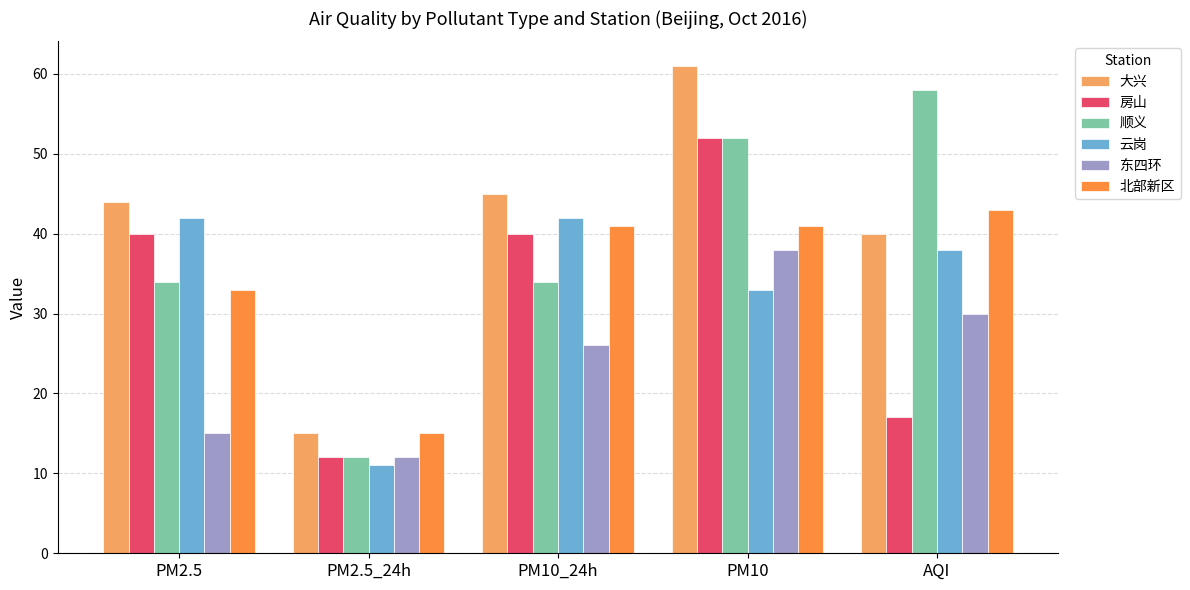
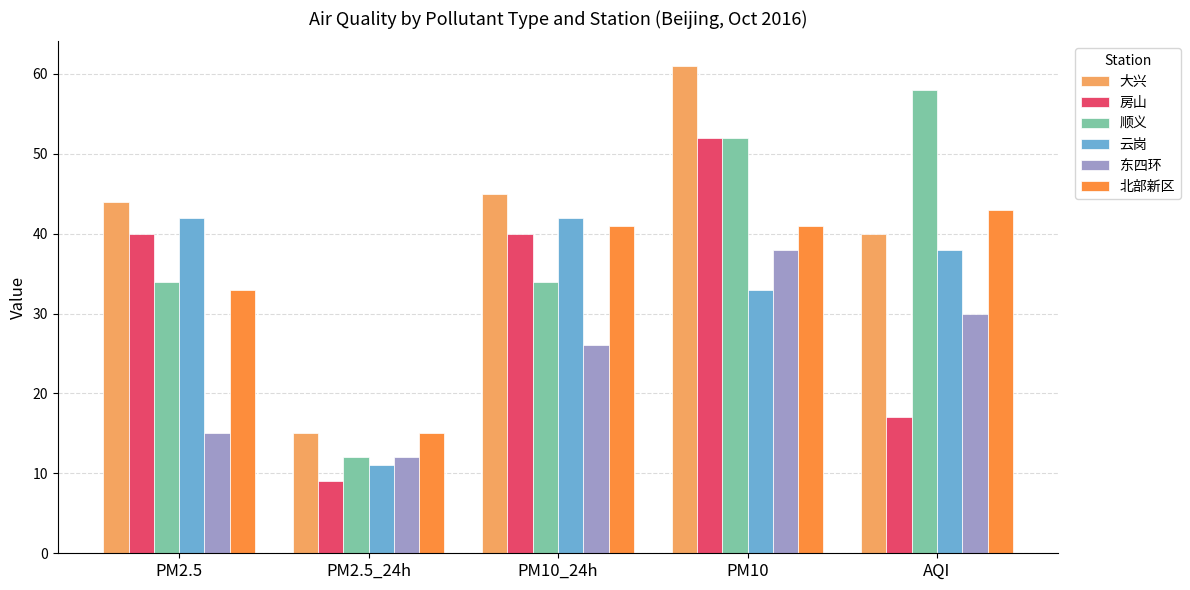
  {
    "房山": {
      "PM2.5": 40,
-     "PM2.5_24h": 12,
+     "PM2.5_24h": 9,
      "PM10_24h": 40,
      "PM10": 52,
      "AQI": 17
    }
  }
